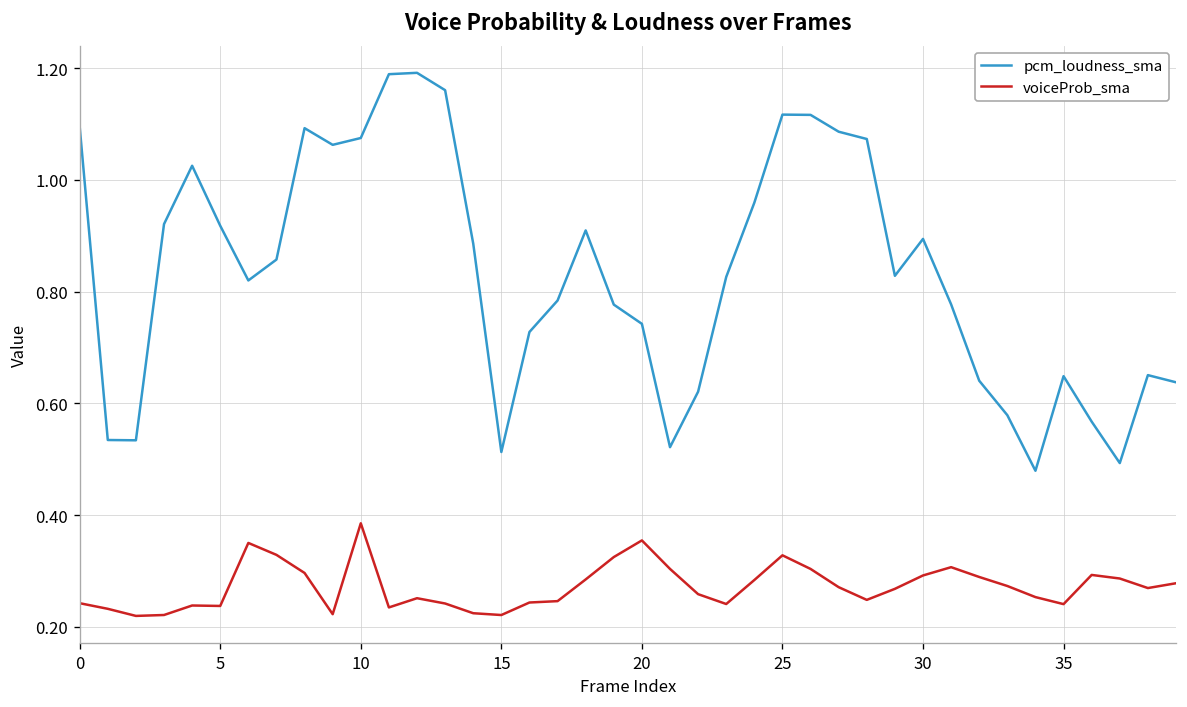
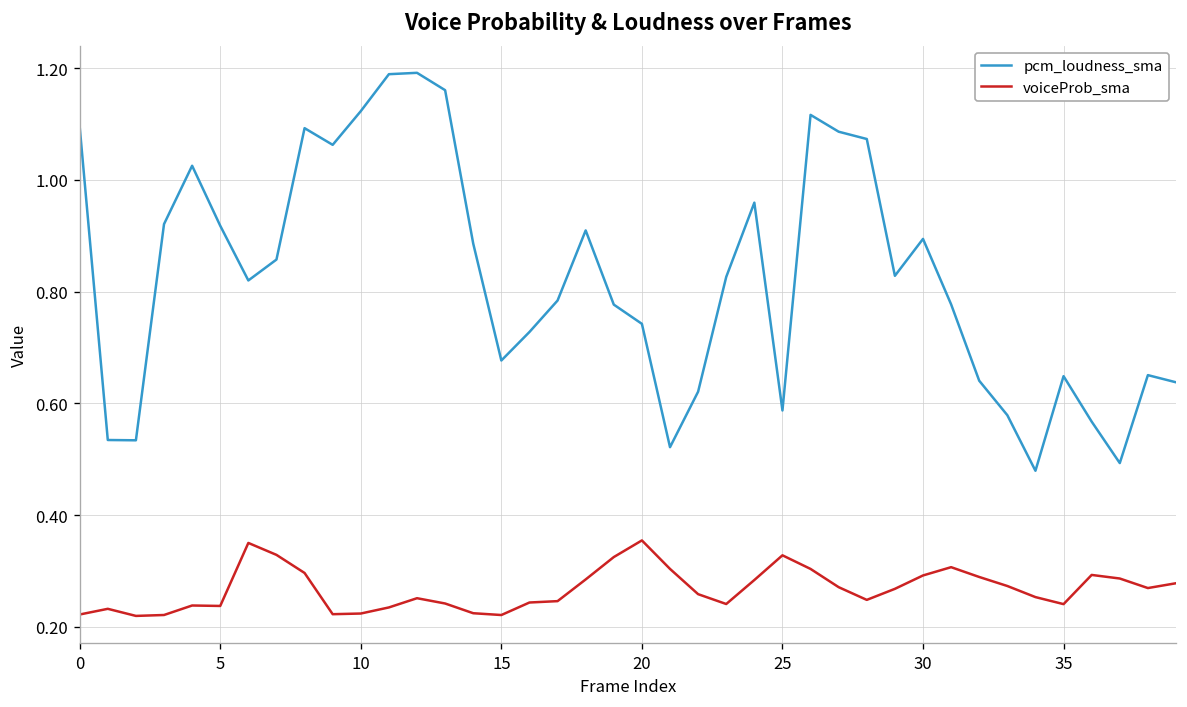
  {
    "pcm_loudness_sma": {
      "0": 1.10,
      "5": 0.92,
-     "10": 1.07,
-     "15": 0.51,
+     "10": 1.12,
+     "15": 0.68,
      "20": 0.74,
-     "25": 1.12,
+     "25": 0.59,
      "30": 0.89,
      "35": 0.65
    },
    "voiceProb_sma": {
-     "0": 0.24,
+     "0": 0.22,
      "5": 0.24,
-     "10": 0.39,
+     "10": 0.22,
      "15": 0.22,
      "20": 0.35,
      "25": 0.33,
      "30": 0.29,
      "35": 0.24
    }
  }
